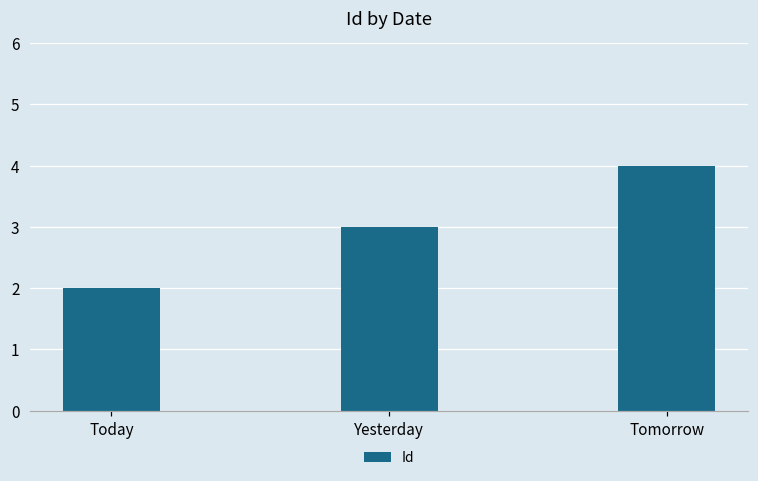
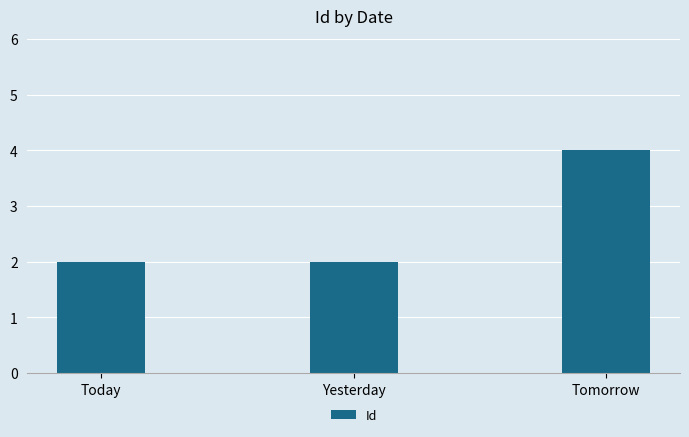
  {
    "Today": 2,
-   "Yesterday": 3,
+   "Yesterday": 2,
    "Tomorrow": 4
  }
